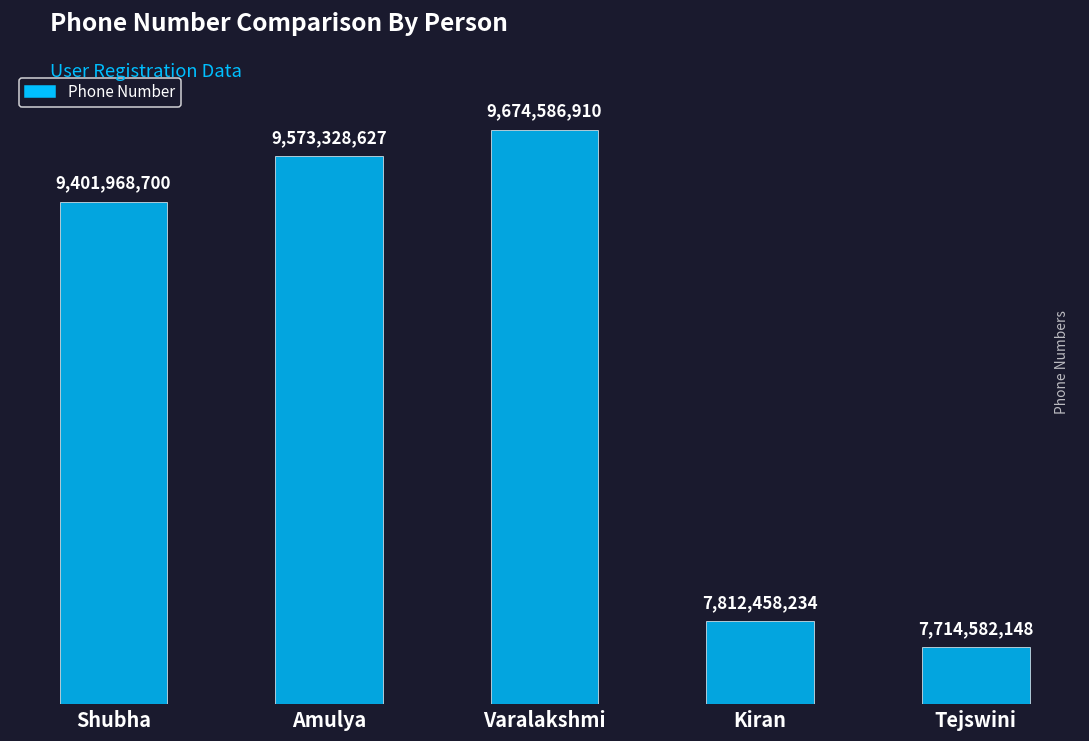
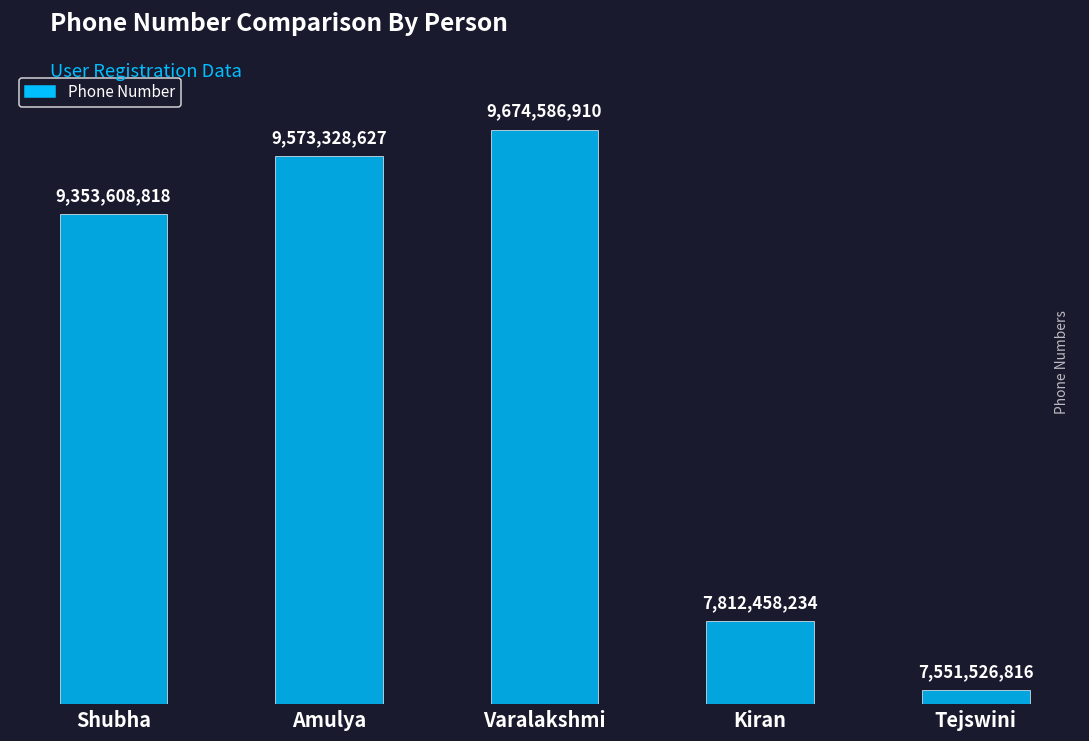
  {
-   "Shubha": "9,401,968,700",
+   "Shubha": "9,353,608,818",
    "Amulya": "9,573,328,627",
    "Varalakshmi": "9,674,586,910",
    "Kiran": "7,812,458,234",
-   "Tejswini": "7,714,582,148"
+   "Tejswini": "7,551,526,816"
  }
